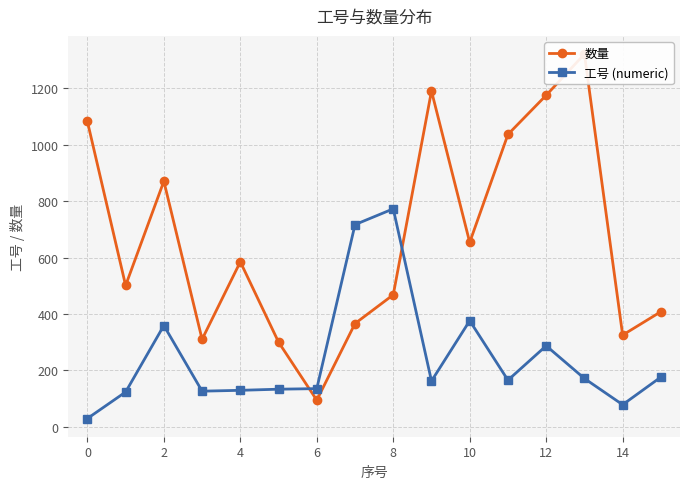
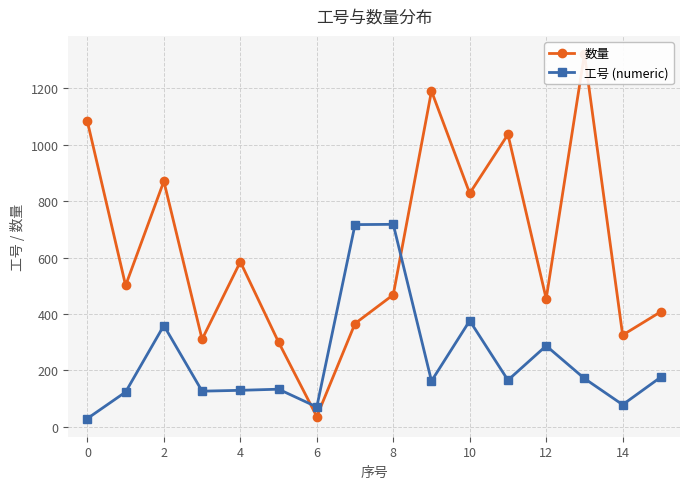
  {
    "数量": {
      "0": 1080,
      "2": 870,
      "4": 590,
-     "6": 90,
+     "6": 40,
      "8": 470,
-     "10": 650,
-     "12": 1180,
+     "10": 830,
+     "12": 450,
      "14": 330
    },
    "工号 (numeric)": {
      "0": 30,
      "2": 360,
      "4": 130,
-     "6": 140,
-     "8": 770,
+     "6": 70,
+     "8": 720,
      "10": 380,
      "12": 290,
      "14": 80
    }
  }
